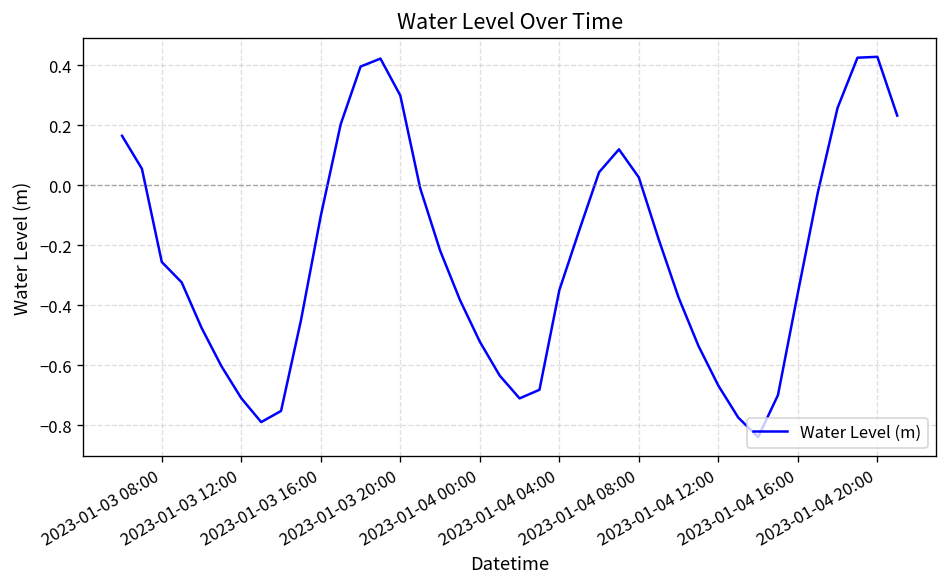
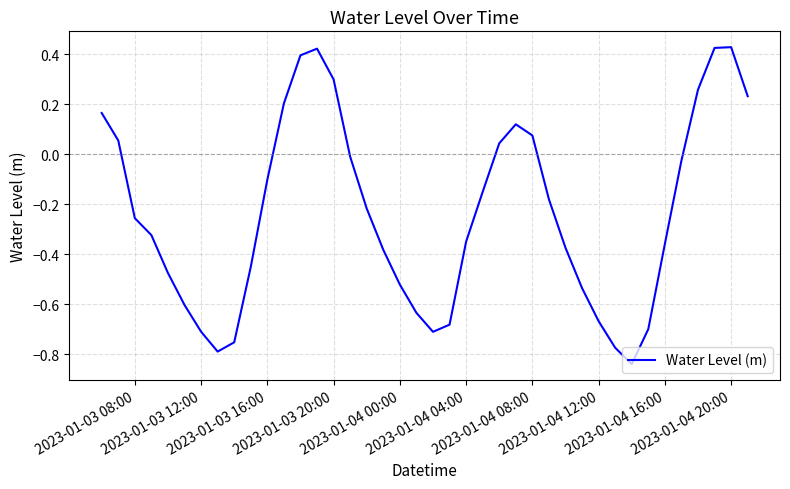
  {
    "2023-01-03 08:00": -0.26,
    "2023-01-03 12:00": -0.71,
    "2023-01-03 16:00": -0.10,
    "2023-01-03 20:00": 0.30,
    "2023-01-04 00:00": -0.52,
    "2023-01-04 04:00": -0.35,
-   "2023-01-04 08:00": 0.03,
+   "2023-01-04 08:00": 0.07,
    "2023-01-04 12:00": -0.67,
    "2023-01-04 16:00": -0.36,
    "2023-01-04 20:00": 0.43
  }
